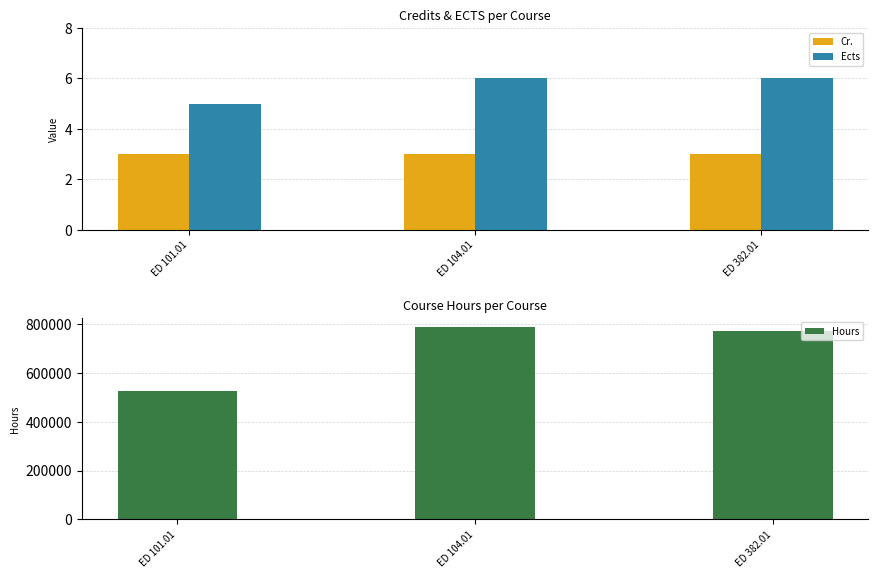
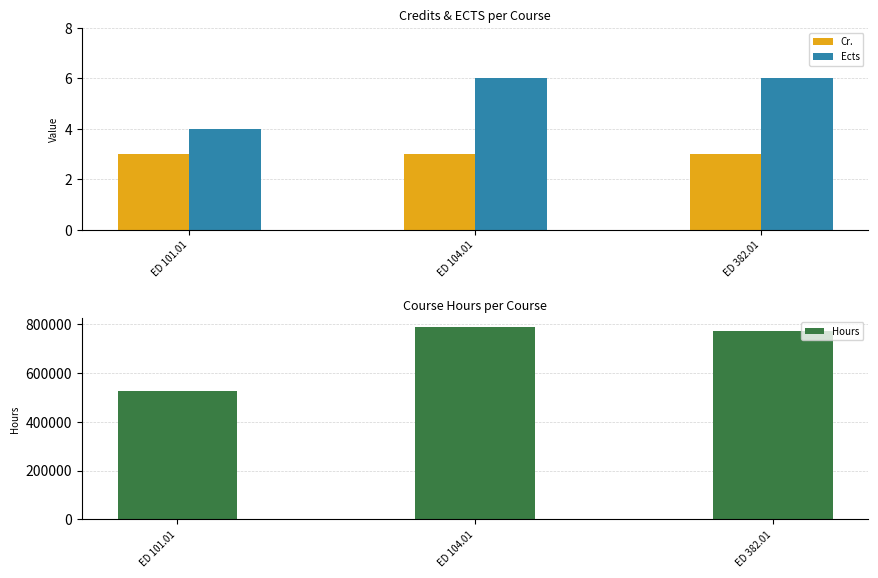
  {
    "Credits & ECTS per Course": {
      "Cr.": {
        "ED 101.01": 3,
        "ED 104.01": 3,
        "ED 382.01": 3
      },
      "Ects": {
-       "ED 101.01": 5,
+       "ED 101.01": 4,
        "ED 104.01": 6,
        "ED 382.01": 6
      }
    },
    "Course Hours per Course": {
      "ED 101.01": 520000,
      "ED 104.01": 790000,
      "ED 382.01": 770000
    }
  }
